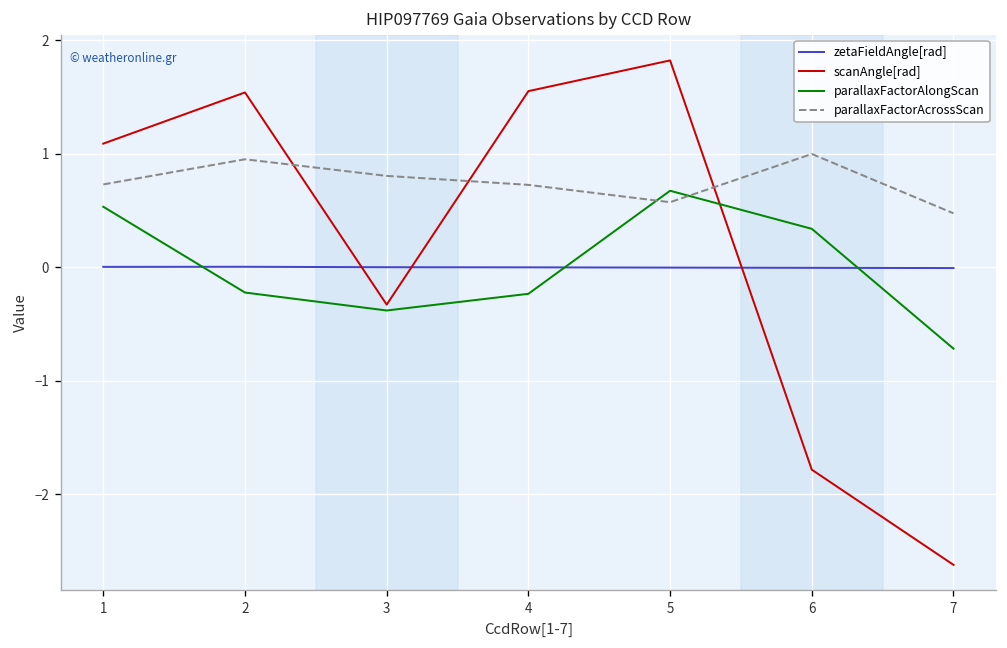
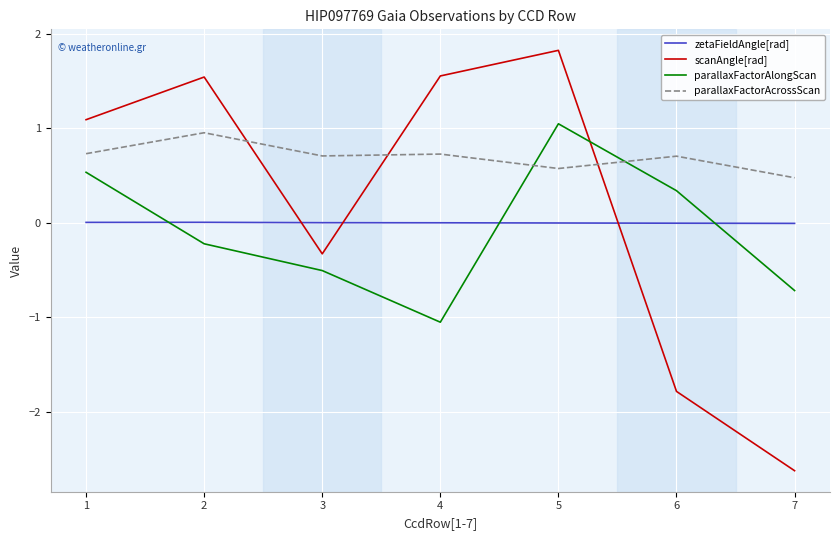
  {
    "zetaFieldAngle[rad]": {
      "1": 0.0,
      "2": 0.0,
      "3": 0.0,
      "4": 0.0,
      "5": 0.0,
      "6": 0.0,
      "7": 0.0
    },
    "scanAngle[rad]": {
      "1": 1.1,
      "2": 1.5,
      "3": -0.3,
      "4": 1.6,
      "5": 1.8,
      "6": -1.8,
      "7": -2.6
    },
    "parallaxFactorAlongScan": {
      "1": 0.5,
      "2": -0.2,
-     "3": -0.4,
-     "4": -0.2,
-     "5": 0.7,
+     "3": -0.5,
+     "4": -1.1,
+     "5": 1.0,
      "6": 0.3,
      "7": -0.7
    },
    "parallaxFactorAcrossScan": {
      "1": 0.7,
      "2": 1.0,
-     "3": 0.8,
+     "3": 0.7,
      "4": 0.7,
      "5": 0.6,
-     "6": 1.0,
+     "6": 0.7,
      "7": 0.5
    }
  }
